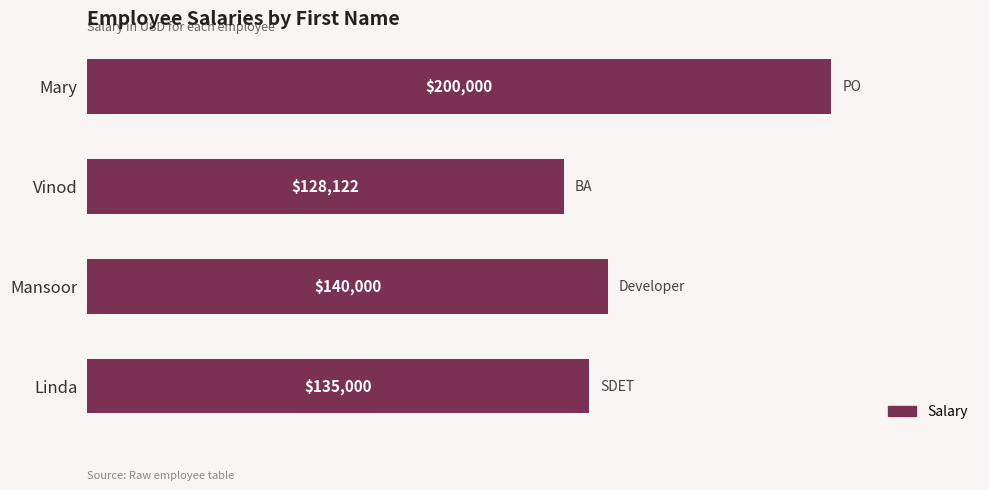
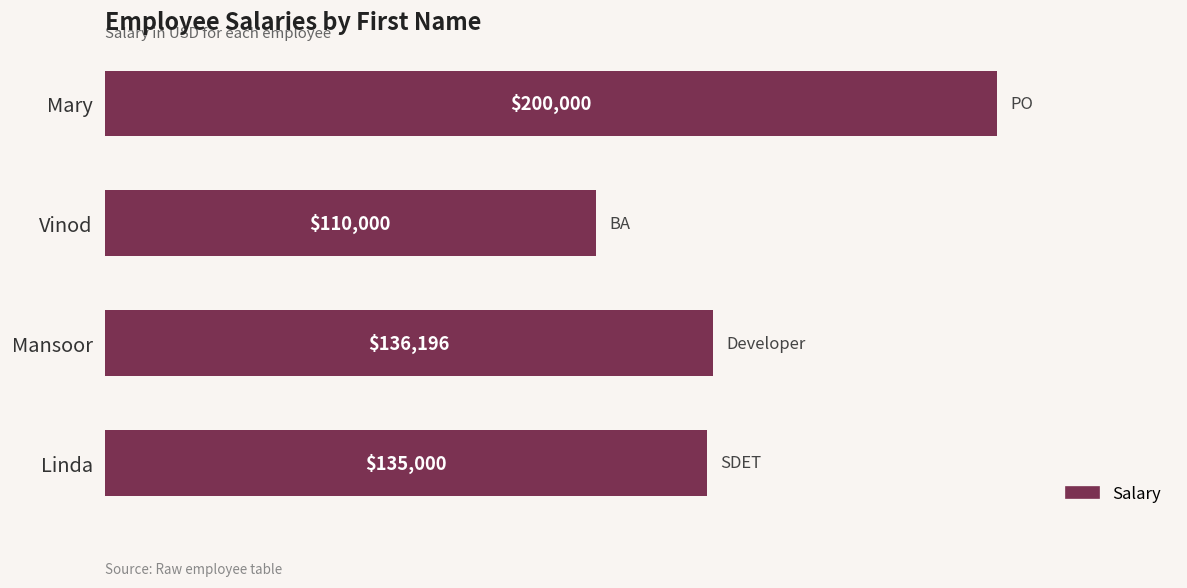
  {
    "Mary": "$200,000",
-   "Vinod": "$128,122",
-   "Mansoor": "$140,000",
+   "Vinod": "$110,000",
+   "Mansoor": "$136,196",
    "Linda": "$135,000"
  }
